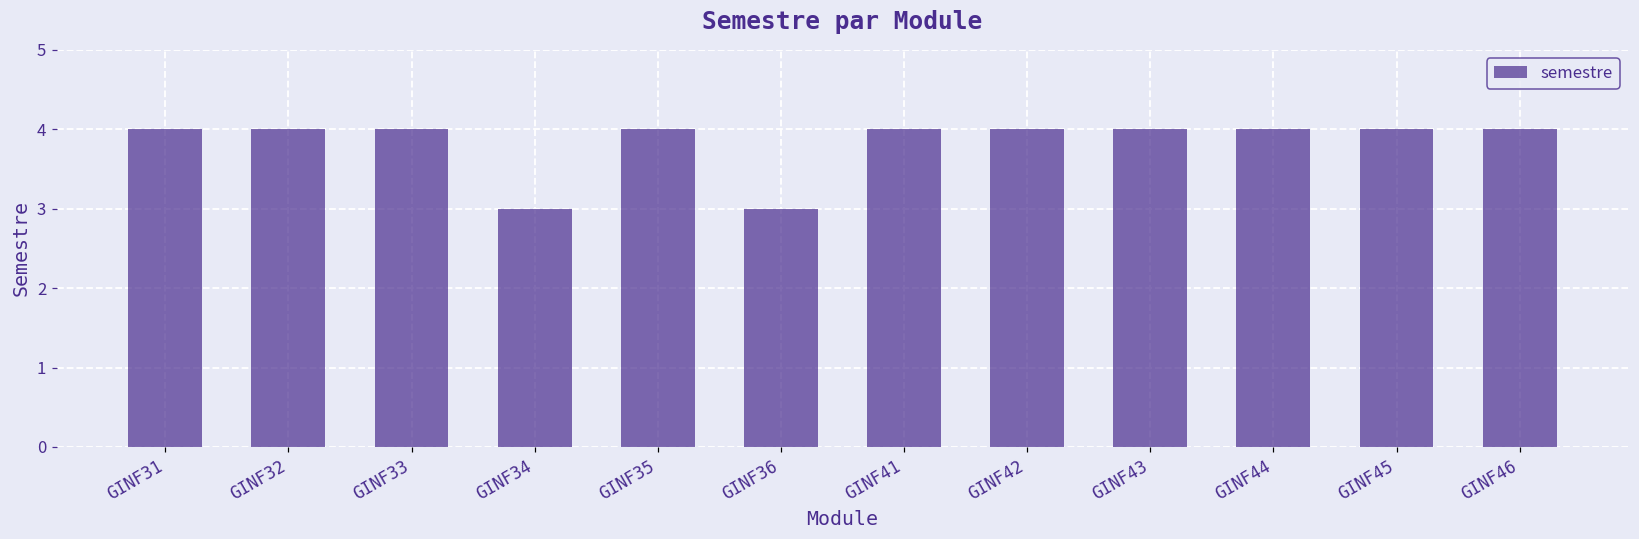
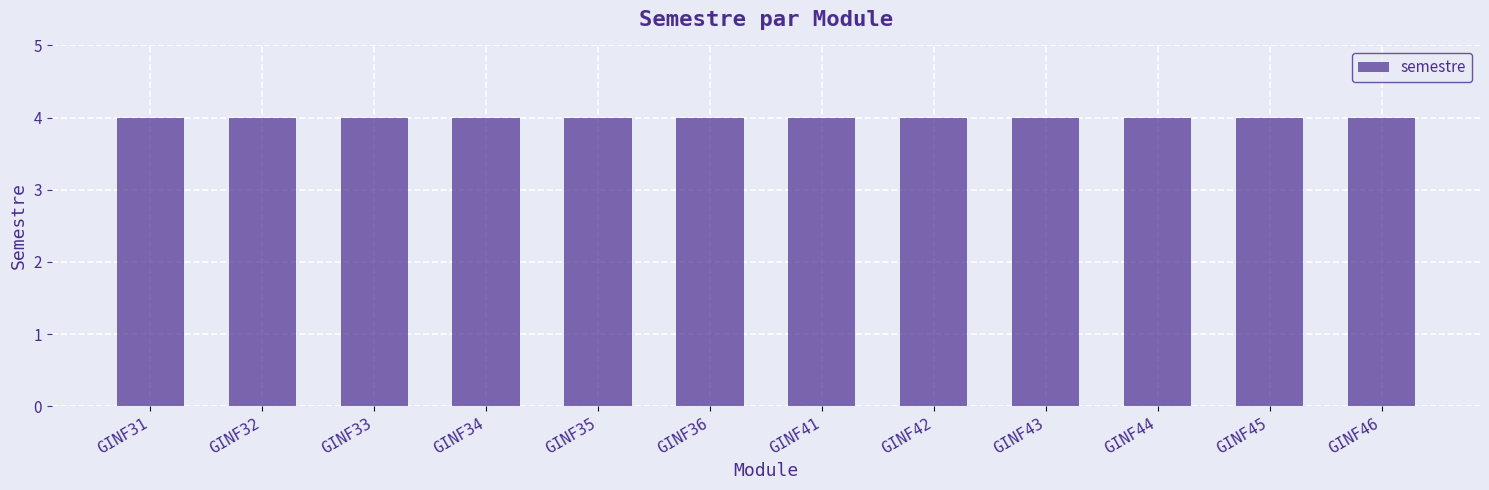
  {
    "GINF31": 4,
    "GINF32": 4,
    "GINF33": 4,
-   "GINF34": 3,
+   "GINF34": 4,
    "GINF35": 4,
-   "GINF36": 3,
+   "GINF36": 4,
    "GINF41": 4,
    "GINF42": 4,
    "GINF43": 4,
    "GINF44": 4,
    "GINF45": 4,
    "GINF46": 4
  }
